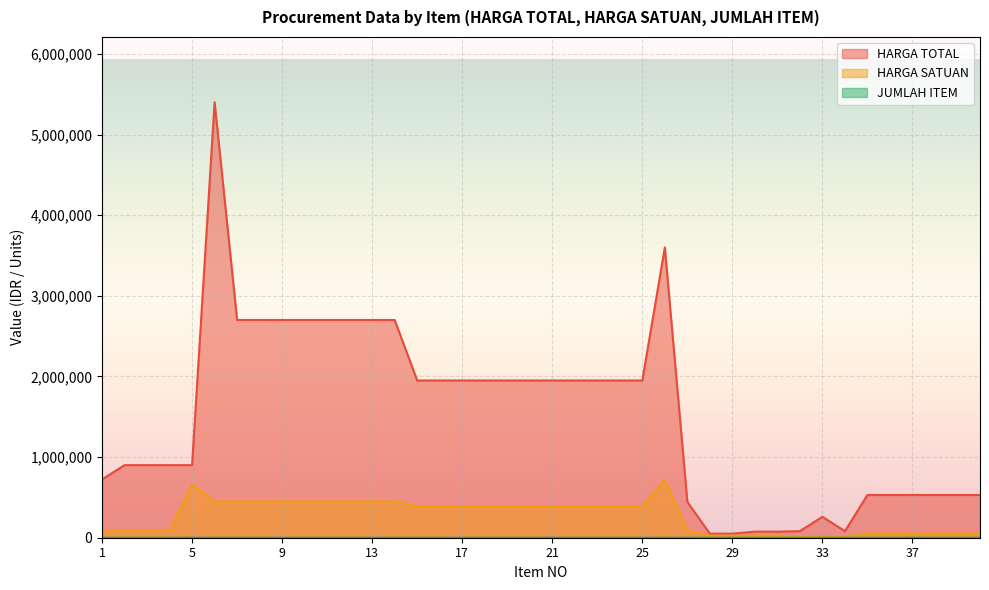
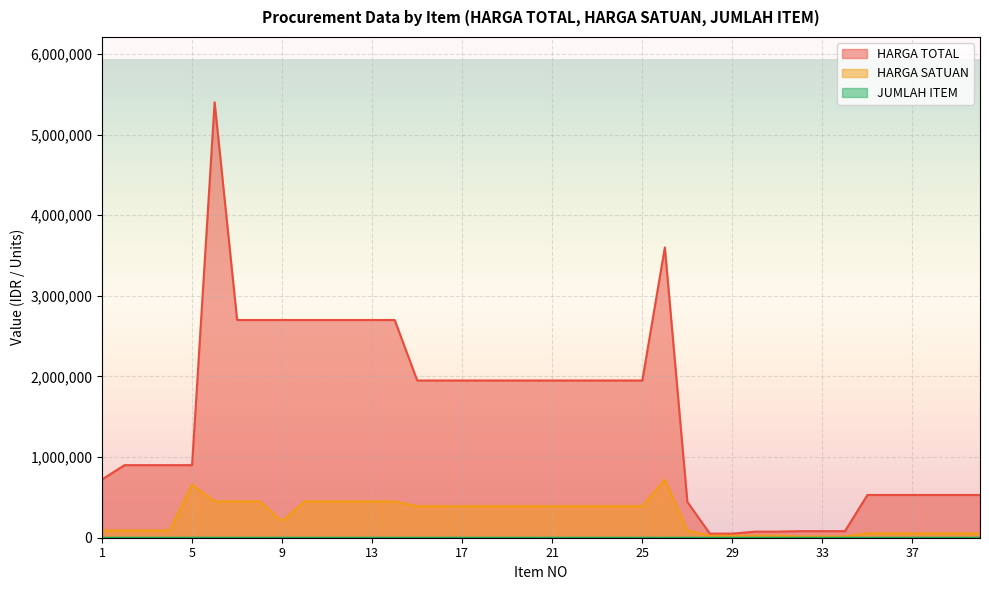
  {
    "HARGA TOTAL": {
      "1": "700,000",
      "5": "900,000",
      "9": "2,700,000",
      "13": "2,700,000",
      "17": "2,000,000",
      "21": "2,000,000",
      "25": "2,000,000",
-     "33": "300,000",
+     "33": "100,000",
      "37": "500,000"
    },
    "HARGA SATUAN": {
      "1": "100,000",
      "5": "700,000",
-     "9": "500,000",
+     "9": "200,000",
      "13": "500,000",
      "17": "400,000",
      "21": "400,000",
      "25": "400,000",
      "37": "100,000"
    },
    "JUMLAH ITEM": {
      "1": "0",
      "5": "0",
      "9": "0",
      "13": "0",
      "17": "0",
      "21": "0",
      "25": "0",
      "37": "0"
    }
  }
